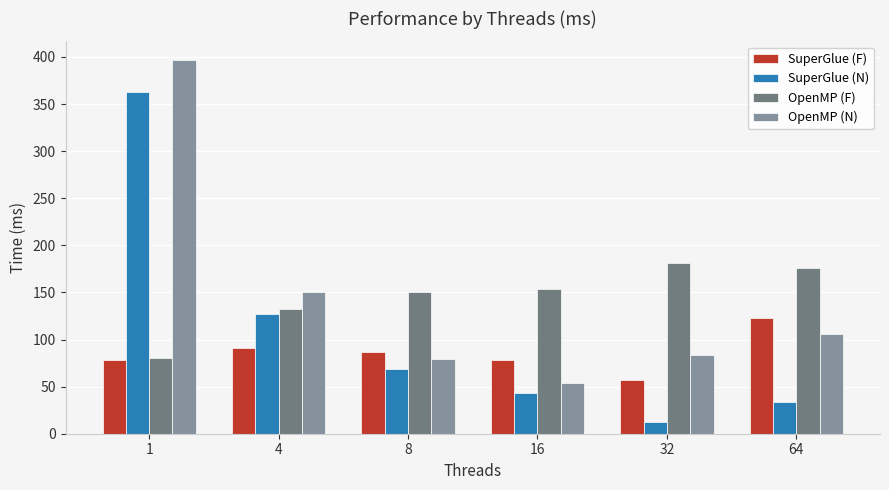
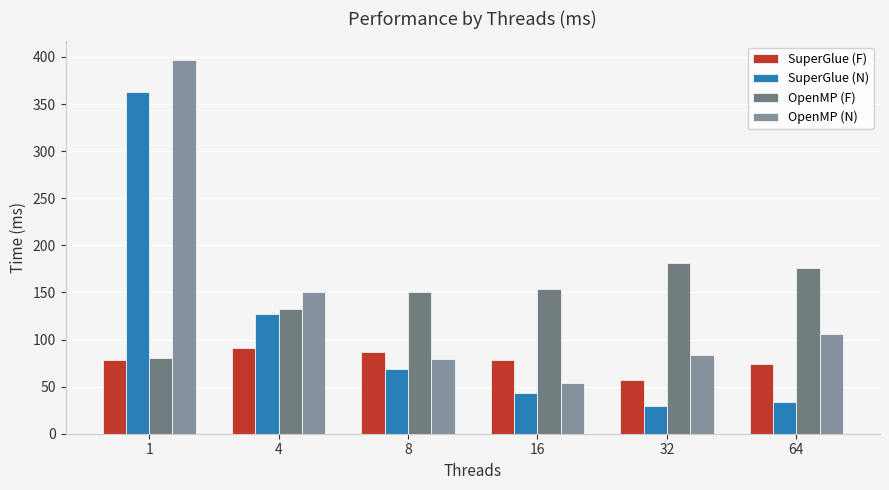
  {
    "SuperGlue (F)": {
      "1": 80,
      "4": 90,
      "8": 90,
      "16": 80,
      "32": 60,
-     "64": 120
+     "64": 70
    },
    "SuperGlue (N)": {
      "1": 360,
      "4": 130,
      "8": 70,
      "16": 40,
-     "32": 10,
+     "32": 30,
      "64": 30
    }
  }
